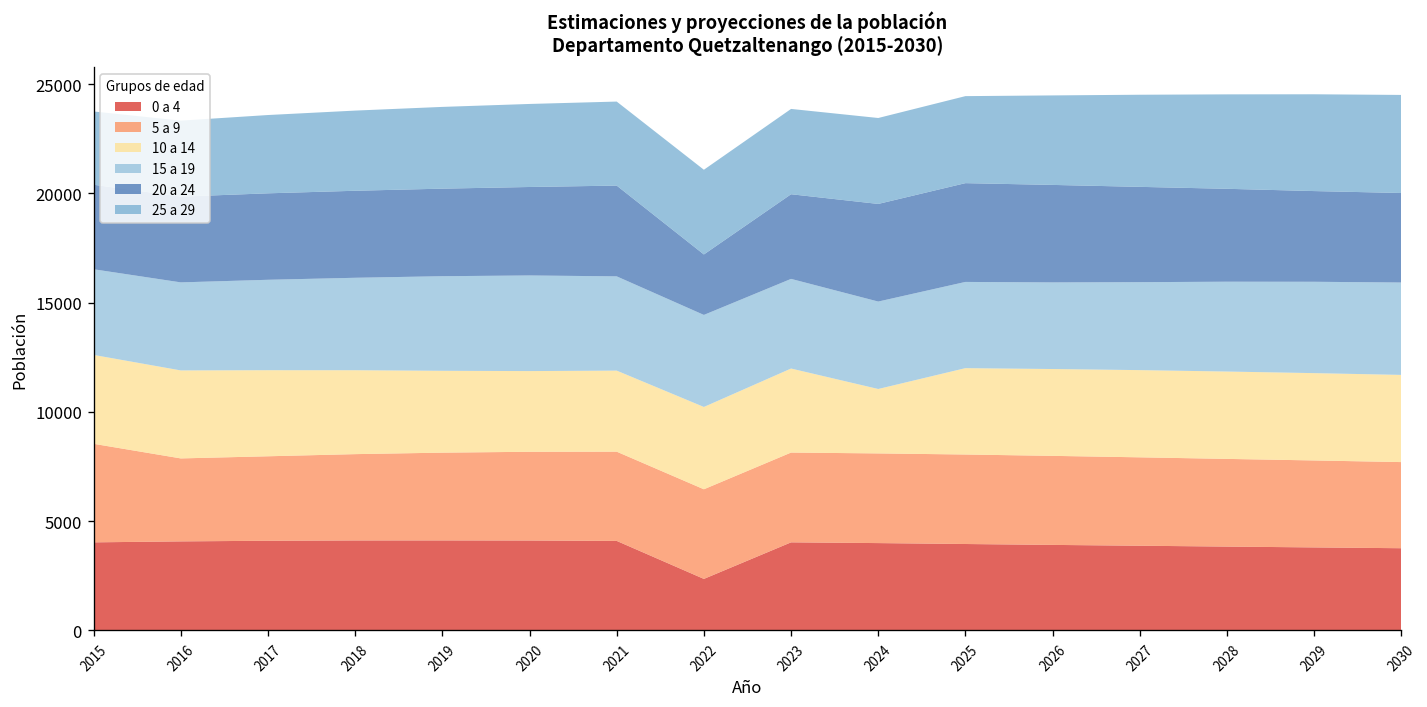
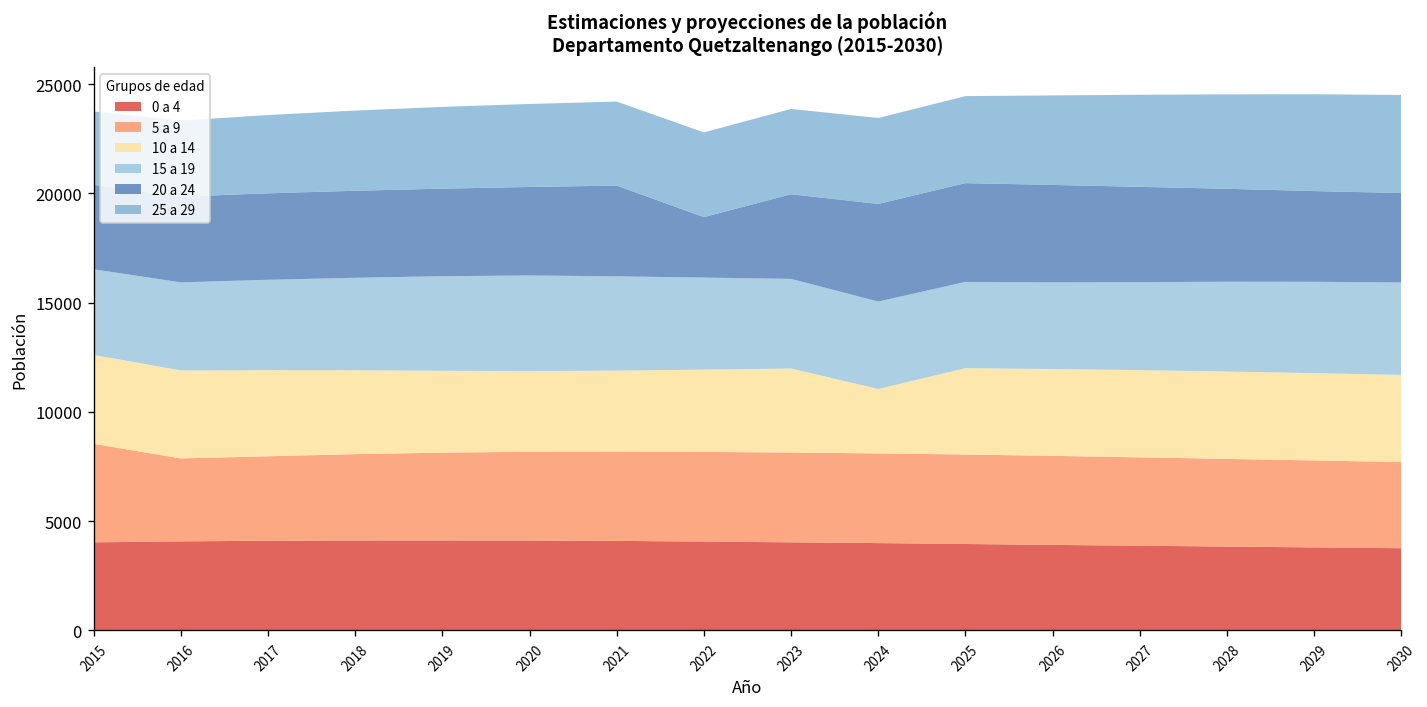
  {
    "0 a 4": {
      "2015": 4000,
      "2016": 4100,
      "2017": 4100,
      "2018": 4100,
      "2019": 4100,
      "2020": 4100,
      "2021": 4100,
-     "2022": 2400,
+     "2022": 4100,
      "2023": 4000,
      "2024": 4000,
      "2025": 4000,
      "2026": 3900,
      "2027": 3900,
      "2028": 3800,
      "2029": 3800,
      "2030": 3800
    },
    "5 a 9": {
      "2015": 4500,
      "2016": 3800,
      "2017": 3900,
      "2018": 4000,
      "2019": 4000,
      "2020": 4100,
      "2021": 4100,
      "2022": 4100,
      "2023": 4100,
      "2024": 4100,
      "2025": 4100,
      "2026": 4100,
      "2027": 4000,
      "2028": 4000,
      "2029": 4000,
      "2030": 3900
    },
    "10 a 14": {
      "2015": 4100,
      "2016": 4000,
      "2017": 3900,
      "2018": 3800,
      "2019": 3700,
      "2020": 3700,
      "2021": 3700,
      "2022": 3800,
      "2023": 3800,
      "2024": 3000,
      "2025": 4000,
      "2026": 4000,
      "2027": 4000,
      "2028": 4000,
      "2029": 4000,
      "2030": 4000
    },
    "20 a 24": {
      "2015": 3900,
      "2017": 4000,
      "2018": 4000,
      "2019": 4000,
      "2020": 4100,
      "2021": 4200,
      "2022": 2800,
      "2023": 3900,
      "2024": 4500,
      "2025": 4500,
      "2026": 4500,
      "2027": 4400,
      "2028": 4300,
      "2029": 4200,
      "2030": 4100
    }
  }
